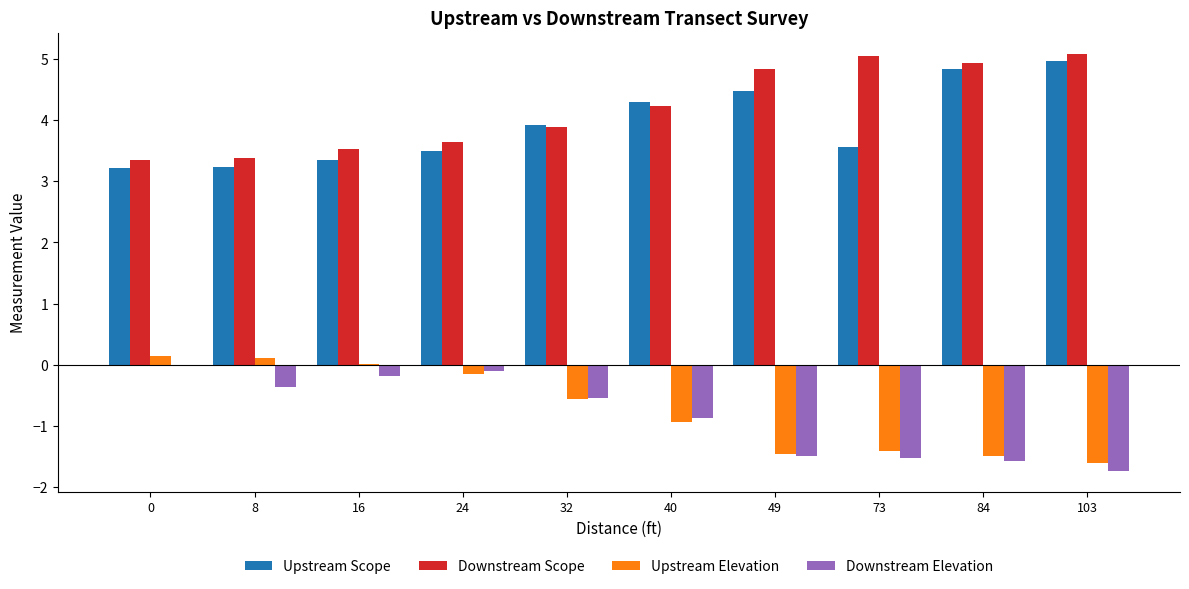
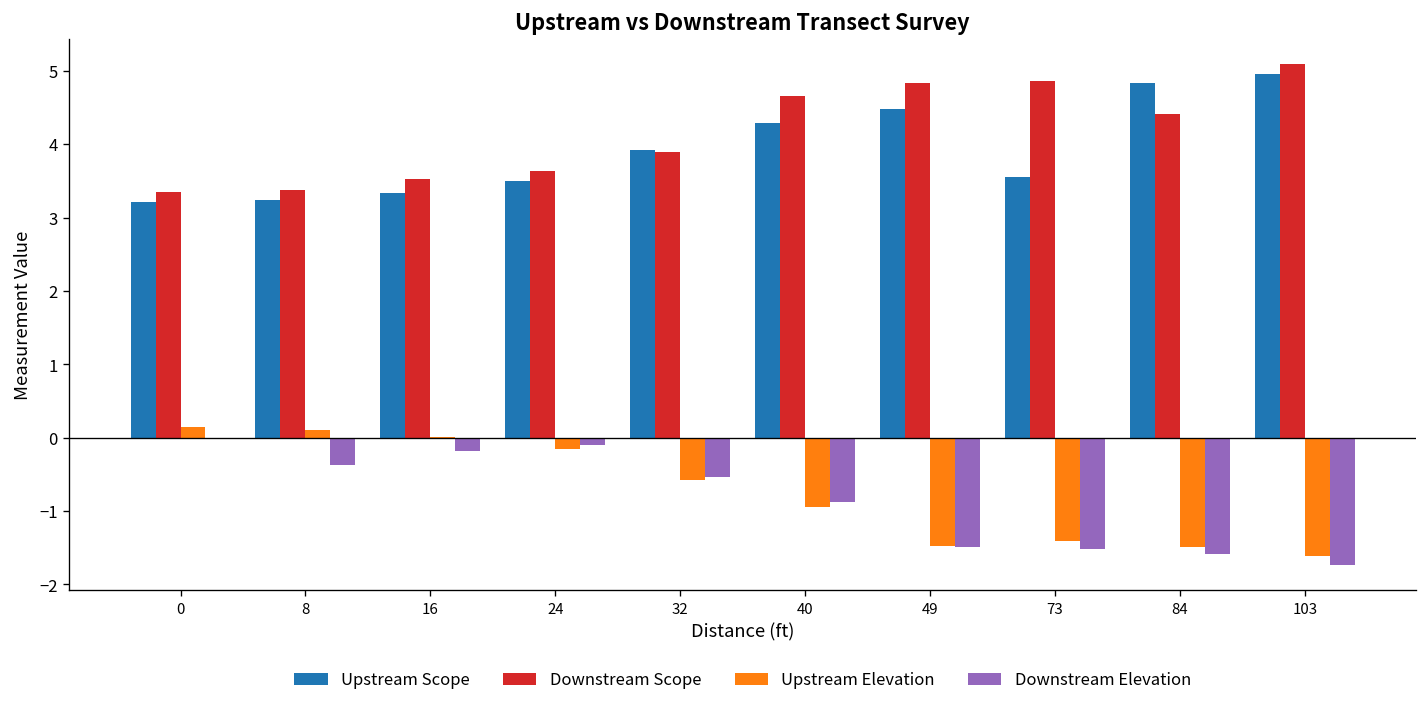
  {
    "Upstream Scope": {
      "0": 3.2,
      "8": 3.2,
      "16": 3.3,
      "24": 3.5,
      "32": 3.9,
      "40": 4.3,
      "49": 4.5,
      "73": 3.6,
      "84": 4.8,
      "103": 5.0
    },
    "Downstream Scope": {
      "0": 3.4,
      "8": 3.4,
      "16": 3.5,
      "24": 3.6,
      "32": 3.9,
-     "40": 4.2,
+     "40": 4.7,
      "49": 4.8,
-     "73": 5.1,
-     "84": 4.9,
+     "73": 4.9,
+     "84": 4.4,
      "103": 5.1
    },
    "Upstream Elevation": {
      "0": 0.1,
      "8": 0.1,
      "24": -0.2,
      "32": -0.6,
      "40": -0.9,
      "49": -1.5,
      "73": -1.4,
      "84": -1.5,
      "103": -1.6
    },
    "Downstream Elevation": {
      "0": 0.0,
      "8": -0.4,
      "16": -0.2,
      "24": -0.1,
      "32": -0.5,
      "40": -0.9,
      "49": -1.5,
      "73": -1.5,
      "84": -1.6,
      "103": -1.7
    }
  }
